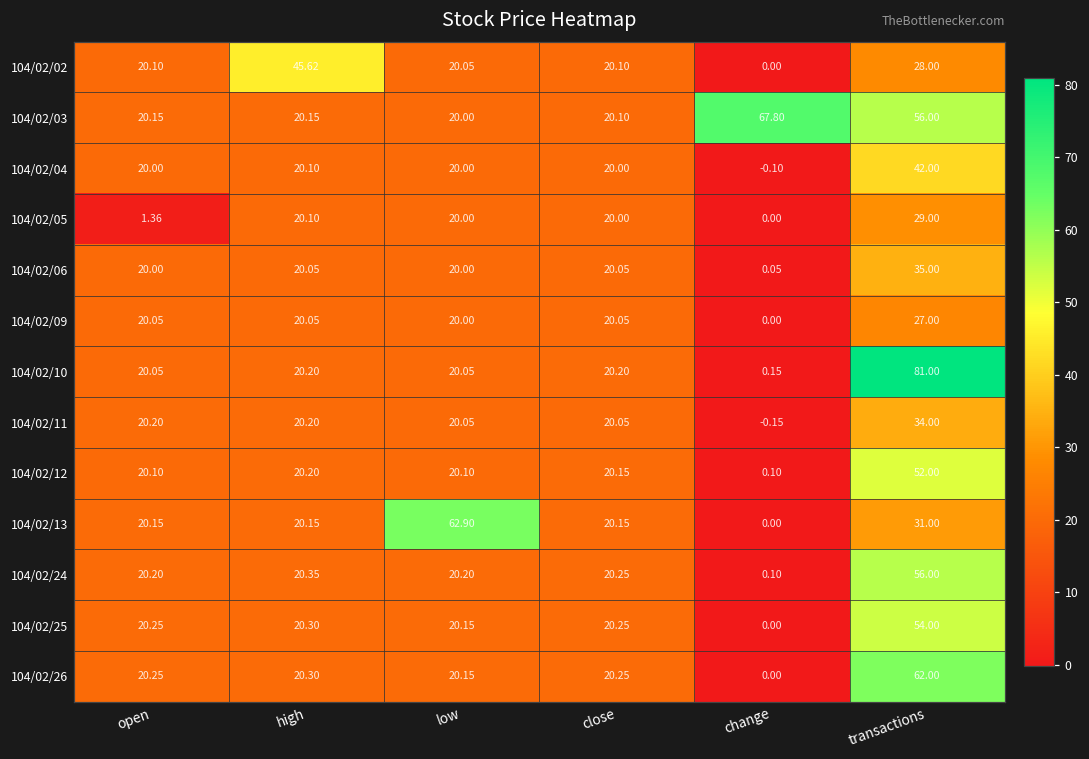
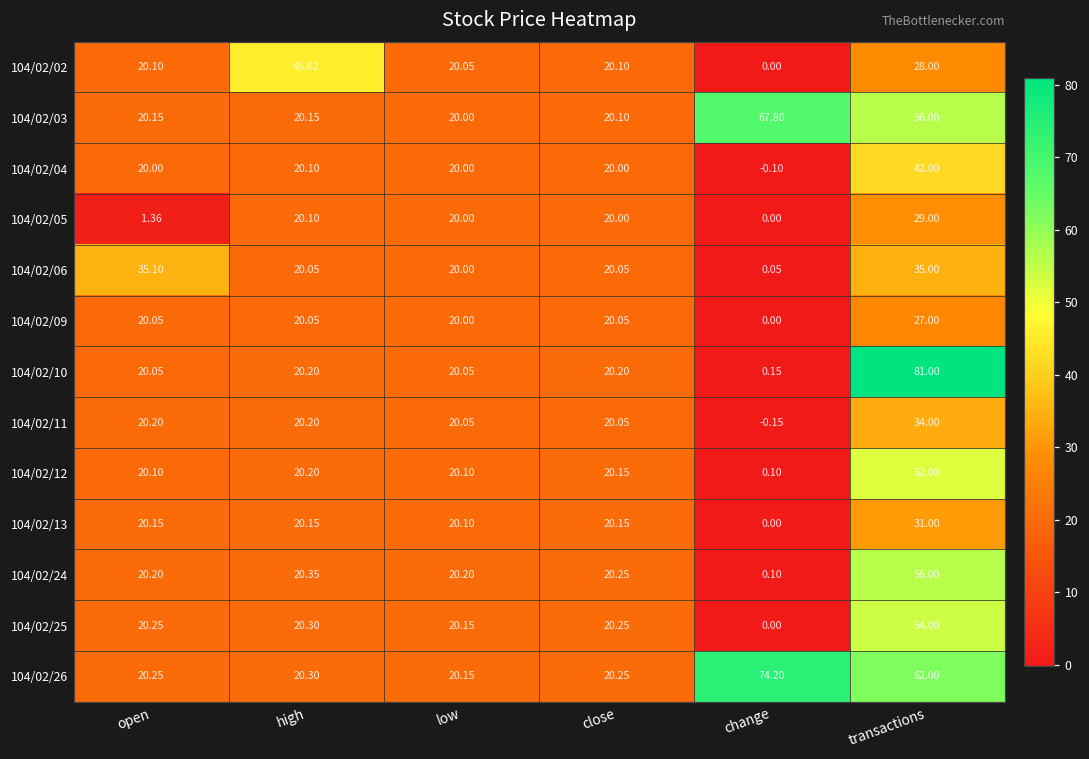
  {
    "104/02/02": {
      "open": 20.10,
      "high": 45.62,
      "low": 20.05,
      "close": 20.10,
      "change": 0.00,
      "transactions": 28.00
    },
    "104/02/03": {
      "open": 20.15,
      "high": 20.15,
      "low": 20.00,
      "close": 20.10,
      "change": 67.80,
      "transactions": 56.00
    },
    "104/02/04": {
      "open": 20.00,
      "high": 20.10,
      "low": 20.00,
      "close": 20.00,
      "change": -0.10,
      "transactions": 42.00
    },
    "104/02/05": {
      "open": 1.36,
      "high": 20.10,
      "low": 20.00,
      "close": 20.00,
      "change": 0.00,
      "transactions": 29.00
    },
    "104/02/06": {
-     "open": 20.00,
+     "open": 35.10,
      "high": 20.05,
      "low": 20.00,
      "close": 20.05,
      "change": 0.05,
      "transactions": 35.00
    },
    "104/02/09": {
      "open": 20.05,
      "high": 20.05,
      "low": 20.00,
      "close": 20.05,
      "change": 0.00,
      "transactions": 27.00
    },
    "104/02/10": {
      "open": 20.05,
      "high": 20.20,
      "low": 20.05,
      "close": 20.20,
      "change": 0.15,
      "transactions": 81.00
    },
    "104/02/11": {
      "open": 20.20,
      "high": 20.20,
      "low": 20.05,
      "close": 20.05,
      "change": -0.15,
      "transactions": 34.00
    },
    "104/02/12": {
      "open": 20.10,
      "high": 20.20,
      "low": 20.10,
      "close": 20.15,
      "change": 0.10,
      "transactions": 52.00
    },
    "104/02/13": {
      "open": 20.15,
      "high": 20.15,
-     "low": 62.90,
+     "low": 20.10,
      "close": 20.15,
      "change": 0.00,
      "transactions": 31.00
    },
    "104/02/24": {
      "open": 20.20,
      "high": 20.35,
      "low": 20.20,
      "close": 20.25,
      "change": 0.10,
      "transactions": 56.00
    },
    "104/02/25": {
      "open": 20.25,
      "high": 20.30,
      "low": 20.15,
      "close": 20.25,
      "change": 0.00,
      "transactions": 54.00
    },
    "104/02/26": {
      "open": 20.25,
      "high": 20.30,
      "low": 20.15,
      "close": 20.25,
-     "change": 0.00,
+     "change": 74.20,
      "transactions": 62.00
    }
  }
